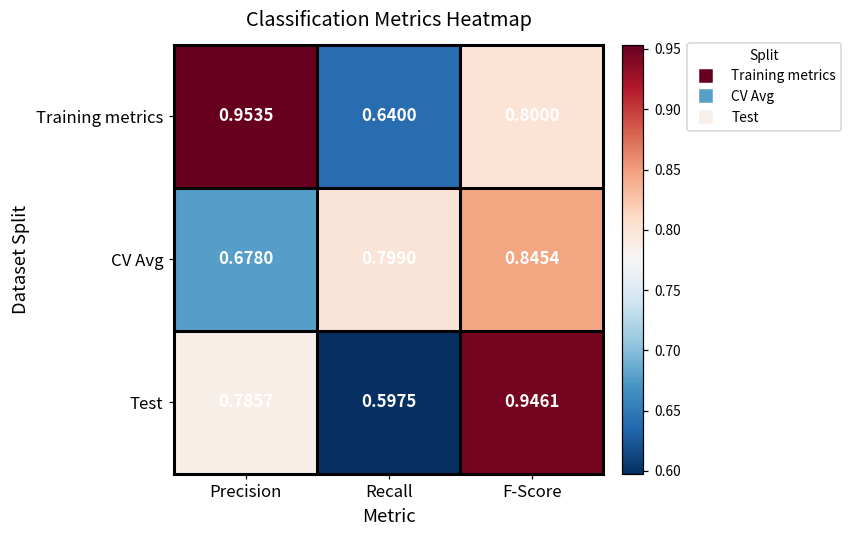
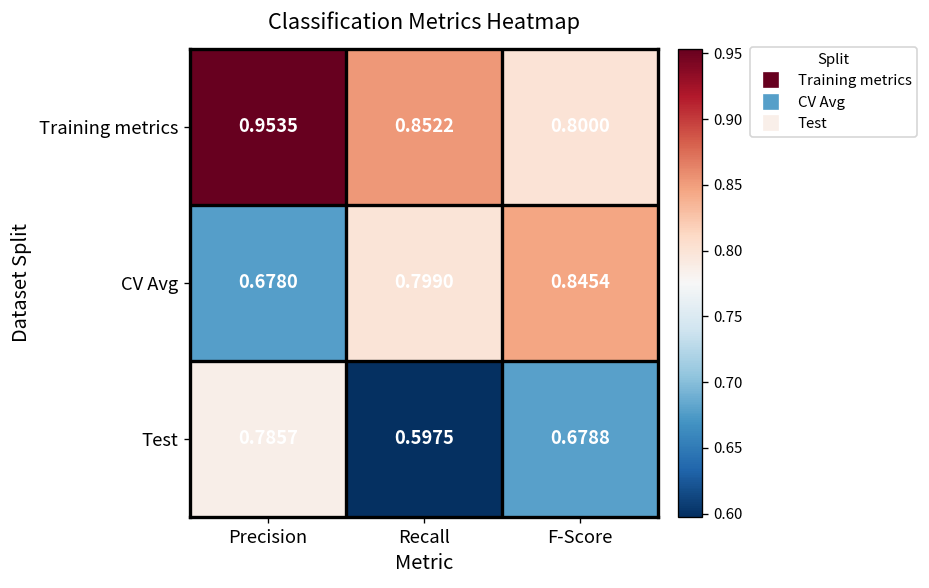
  {
    "Training metrics": {
      "Precision": 0.9535,
-     "Recall": 0.6400
+     "Recall": 0.8522
    },
    "CV Avg": {
      "Precision": 0.6780,
      "F-Score": 0.8454
    },
    "Test": {
      "Recall": 0.5975,
-     "F-Score": 0.9461
+     "F-Score": 0.6788
    }
  }
